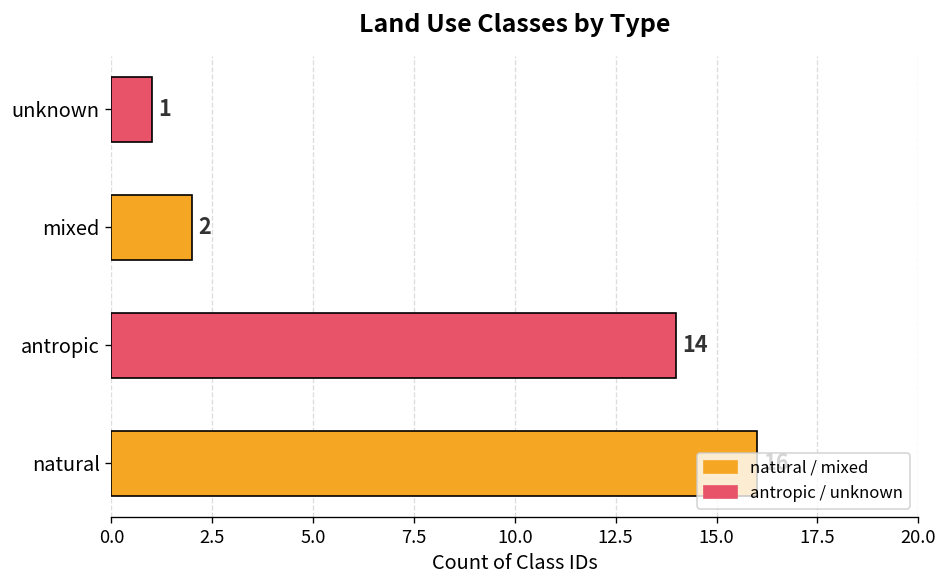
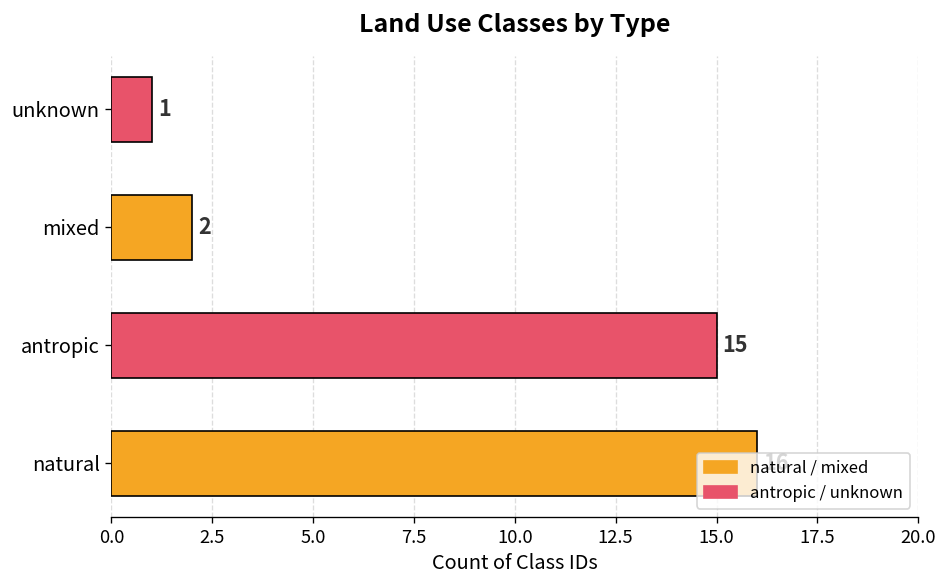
  {
    "unknown": 1,
    "mixed": 2,
-   "antropic": 14
+   "antropic": 15
  }
